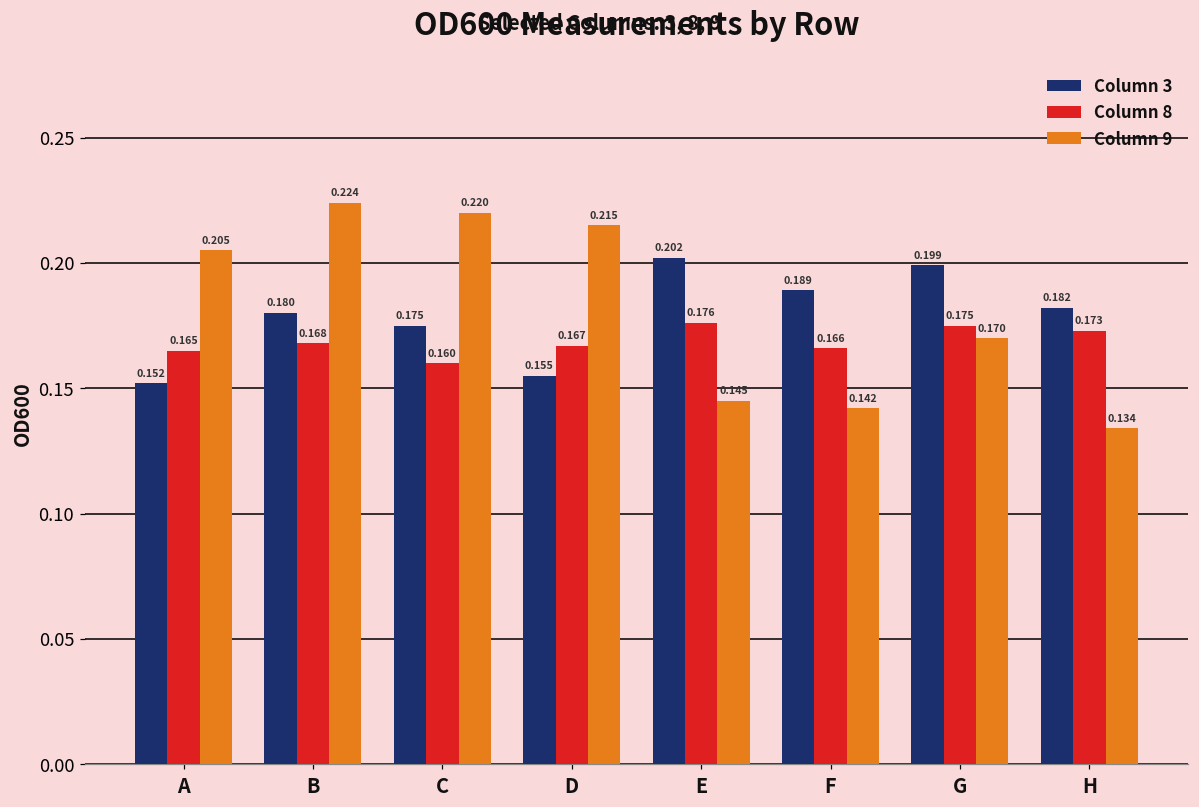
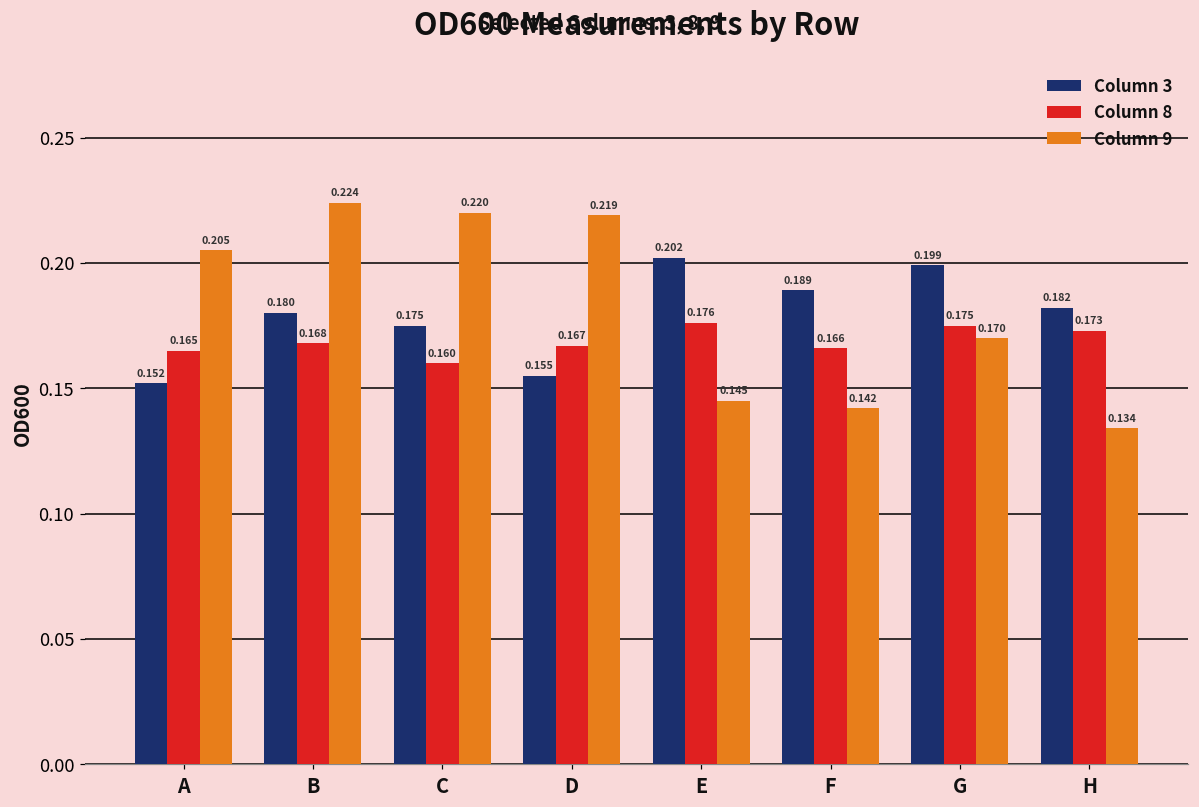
  {
    "Column 3": {
      "A": 0.152,
      "B": 0.180,
      "C": 0.175,
      "D": 0.155,
      "E": 0.202,
      "F": 0.189,
      "G": 0.199,
      "H": 0.182
    },
    "Column 8": {
      "A": 0.165,
      "B": 0.168,
      "C": 0.160,
      "D": 0.167,
      "E": 0.176,
      "F": 0.166,
      "G": 0.175,
      "H": 0.173
    },
    "Column 9": {
      "A": 0.205,
      "B": 0.224,
      "C": 0.220,
-     "D": 0.215,
+     "D": 0.219,
      "E": 0.145,
      "F": 0.142,
      "G": 0.170,
      "H": 0.134
    }
  }
